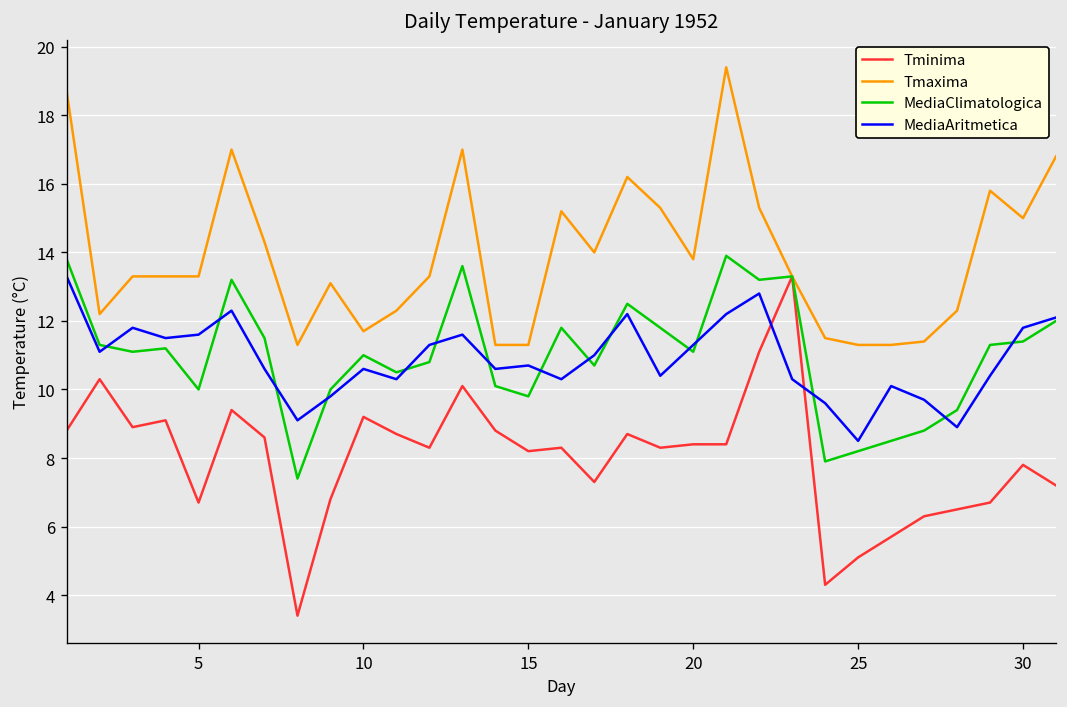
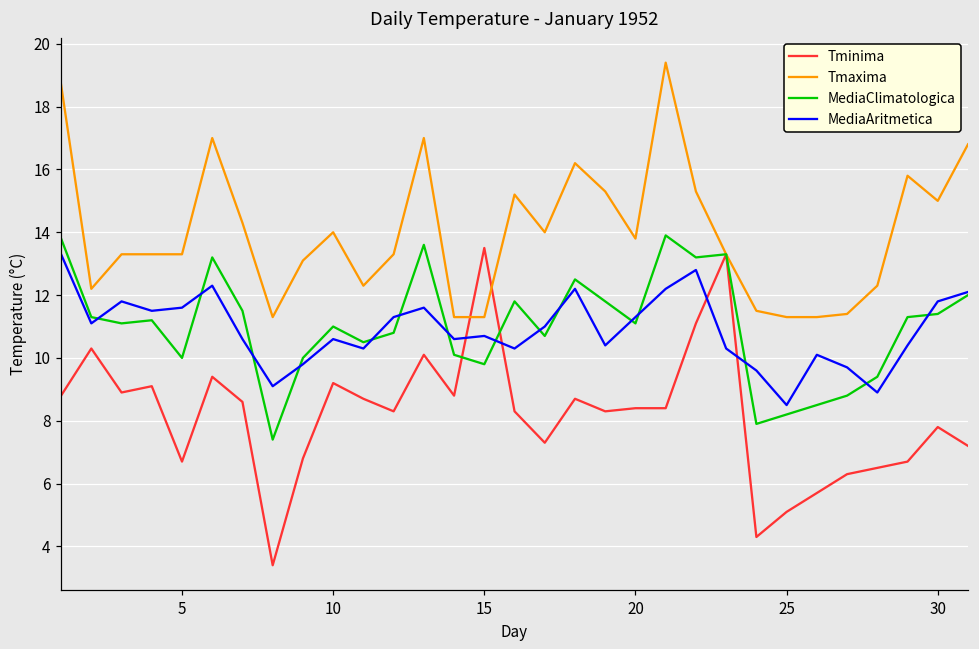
  {
    "Tminima": {
      "5": 6.7,
      "10": 9.2,
-     "15": 8.2,
+     "15": 13.5,
      "20": 8.4,
      "25": 5.1,
      "30": 7.8
    },
    "Tmaxima": {
      "5": 13.3,
-     "10": 11.7,
+     "10": 14.0,
      "15": 11.3,
      "20": 13.8,
      "25": 11.3,
      "30": 15.0
    },
    "MediaClimatologica": {
      "5": 10.0,
      "10": 11.0,
      "15": 9.8,
      "20": 11.1,
      "25": 8.2,
      "30": 11.4
    },
    "MediaAritmetica": {
      "5": 11.6,
      "10": 10.6,
      "15": 10.7,
      "20": 11.3,
      "25": 8.5,
      "30": 11.8
    }
  }
